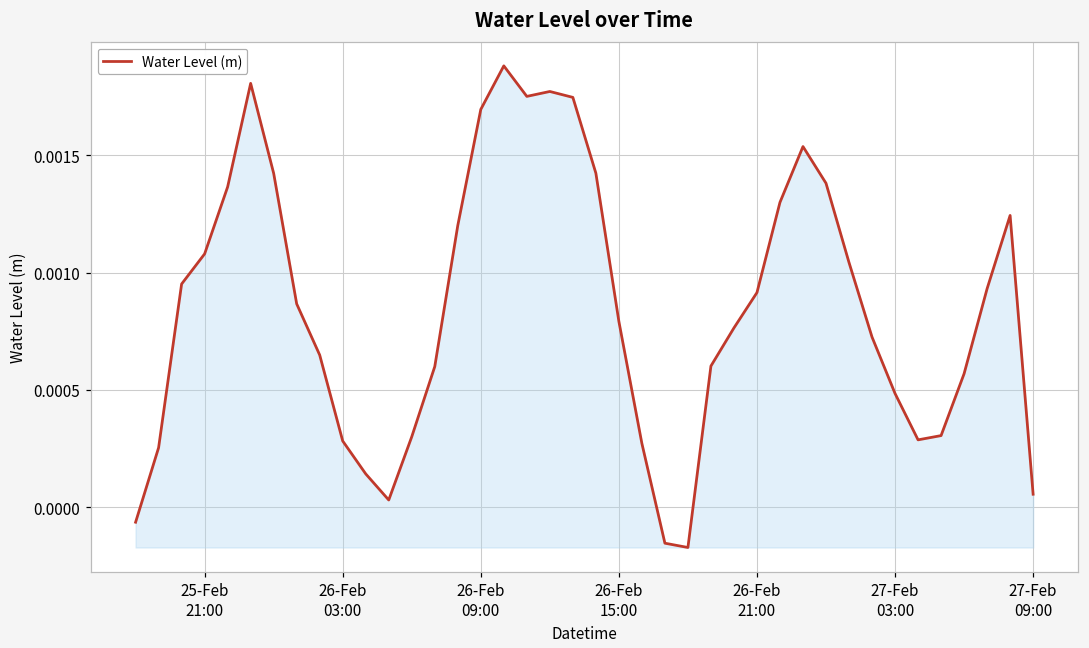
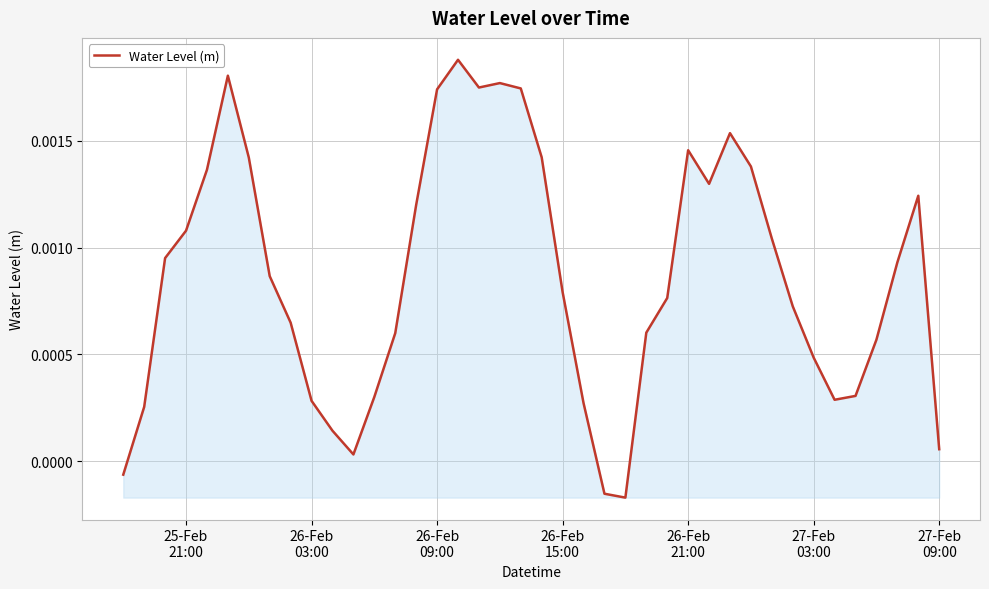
  {
    "25-Feb 21:00": 0.00108,
    "26-Feb 03:00": 0.00028,
-   "26-Feb 09:00": 0.00169,
+   "26-Feb 09:00": 0.00174,
    "26-Feb 15:00": 0.00079,
-   "26-Feb 21:00": 0.00091,
+   "26-Feb 21:00": 0.00146,
    "27-Feb 03:00": 0.00049,
    "27-Feb 09:00": 0.00006
  }
